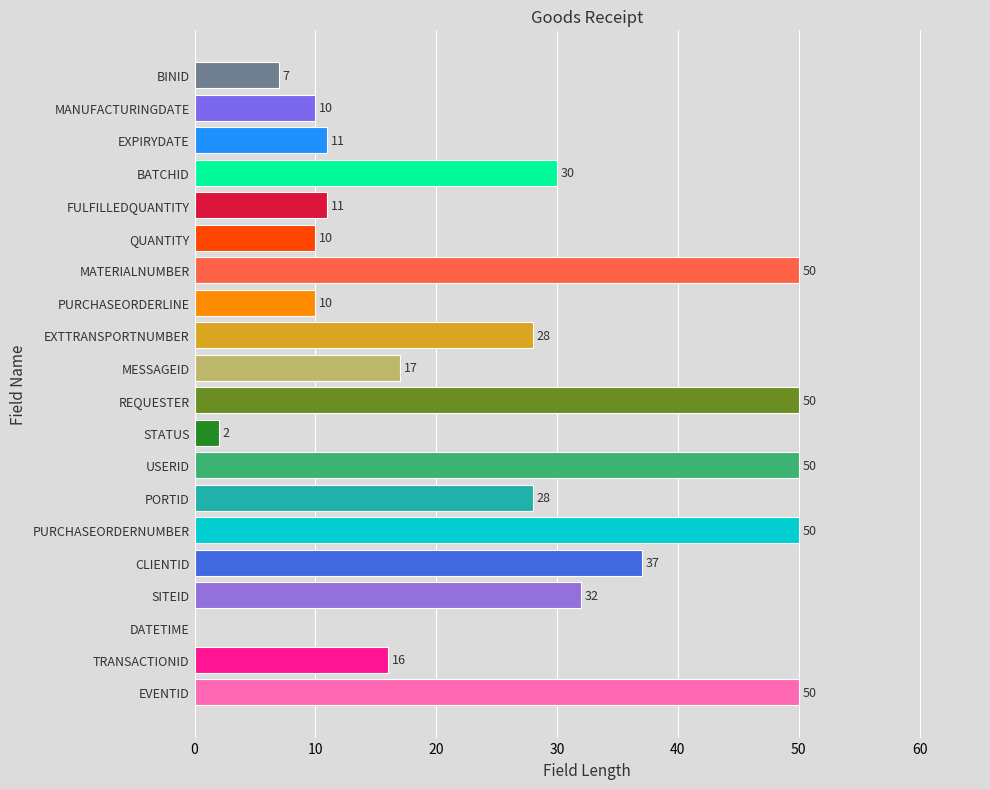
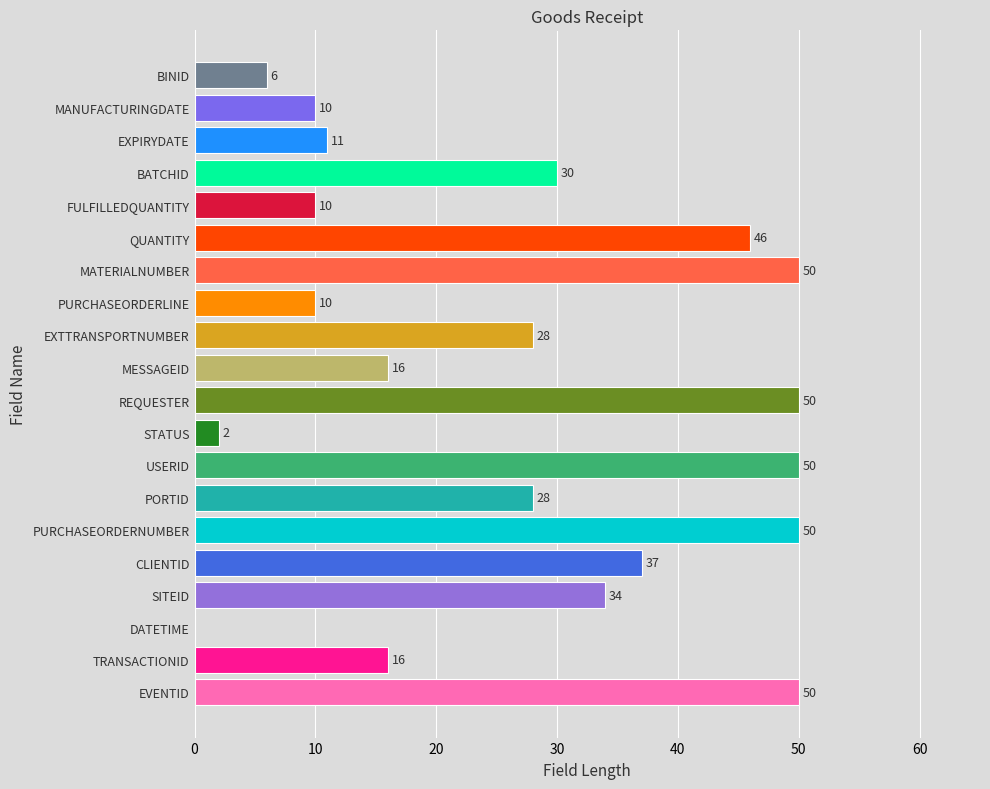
  {
-   "BINID": 7,
+   "BINID": 6,
    "MANUFACTURINGDATE": 10,
    "EXPIRYDATE": 11,
    "BATCHID": 30,
-   "FULFILLEDQUANTITY": 11,
-   "QUANTITY": 10,
+   "FULFILLEDQUANTITY": 10,
+   "QUANTITY": 46,
    "MATERIALNUMBER": 50,
    "PURCHASEORDERLINE": 10,
    "EXTTRANSPORTNUMBER": 28,
-   "MESSAGEID": 17,
+   "MESSAGEID": 16,
    "REQUESTER": 50,
    "STATUS": 2,
    "USERID": 50,
    "PORTID": 28,
    "PURCHASEORDERNUMBER": 50,
    "CLIENTID": 37,
-   "SITEID": 32,
+   "SITEID": 34,
    "TRANSACTIONID": 16,
    "EVENTID": 50
  }
